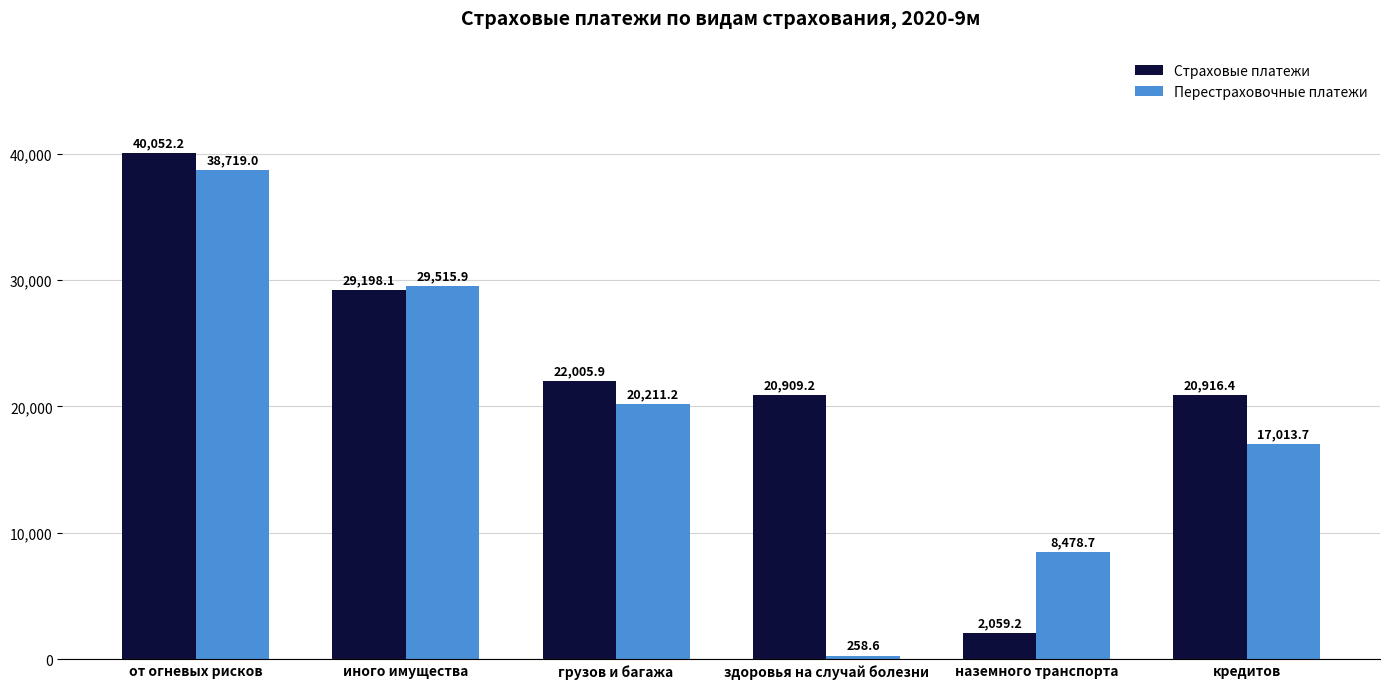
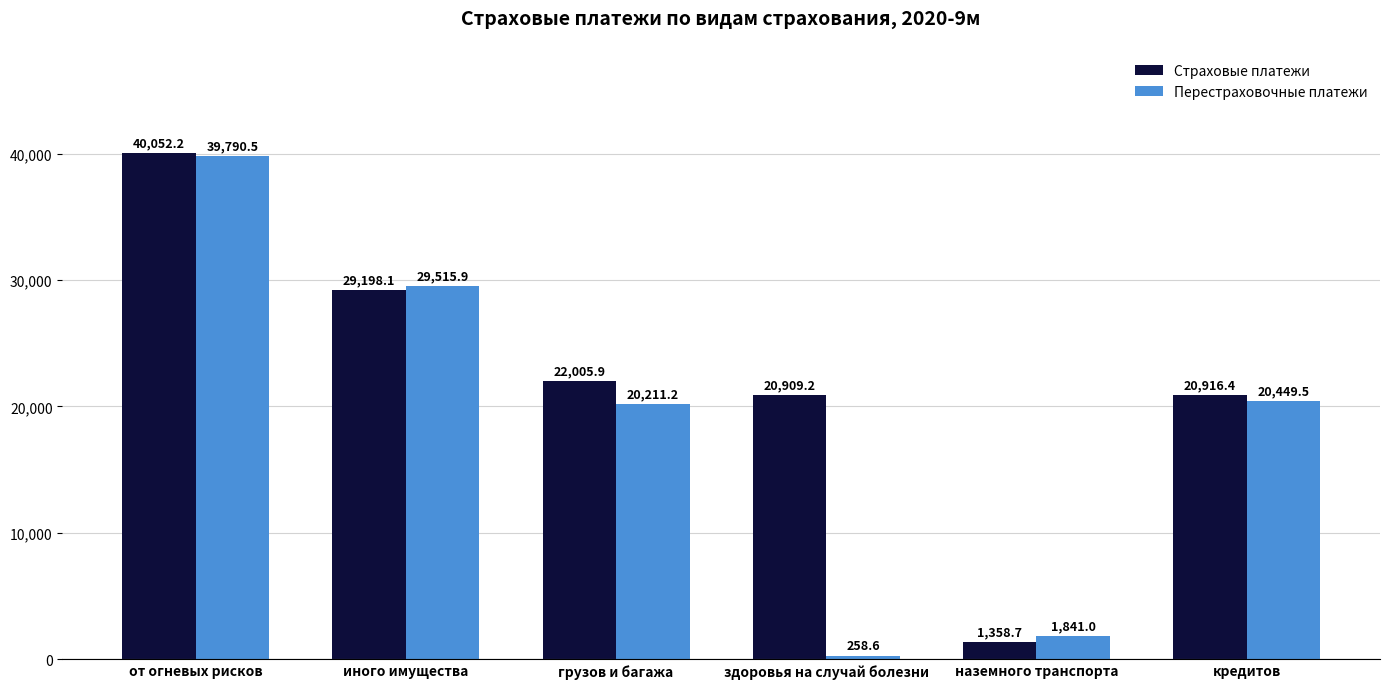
  {
    "Страховые платежи": {
      "от огневых рисков": "40,052.2",
      "иного имущества": "29,198.1",
      "грузов и багажа": "22,005.9",
      "здоровья на случай болезни": "20,909.2",
-     "наземного транспорта": "2,059.2",
+     "наземного транспорта": "1,358.7",
      "кредитов": "20,916.4"
    },
    "Перестраховочные платежи": {
-     "от огневых рисков": "38,719.0",
+     "от огневых рисков": "39,790.5",
      "иного имущества": "29,515.9",
      "грузов и багажа": "20,211.2",
      "здоровья на случай болезни": "258.6",
-     "наземного транспорта": "8,478.7",
-     "кредитов": "17,013.7"
+     "наземного транспорта": "1,841.0",
+     "кредитов": "20,449.5"
    }
  }
